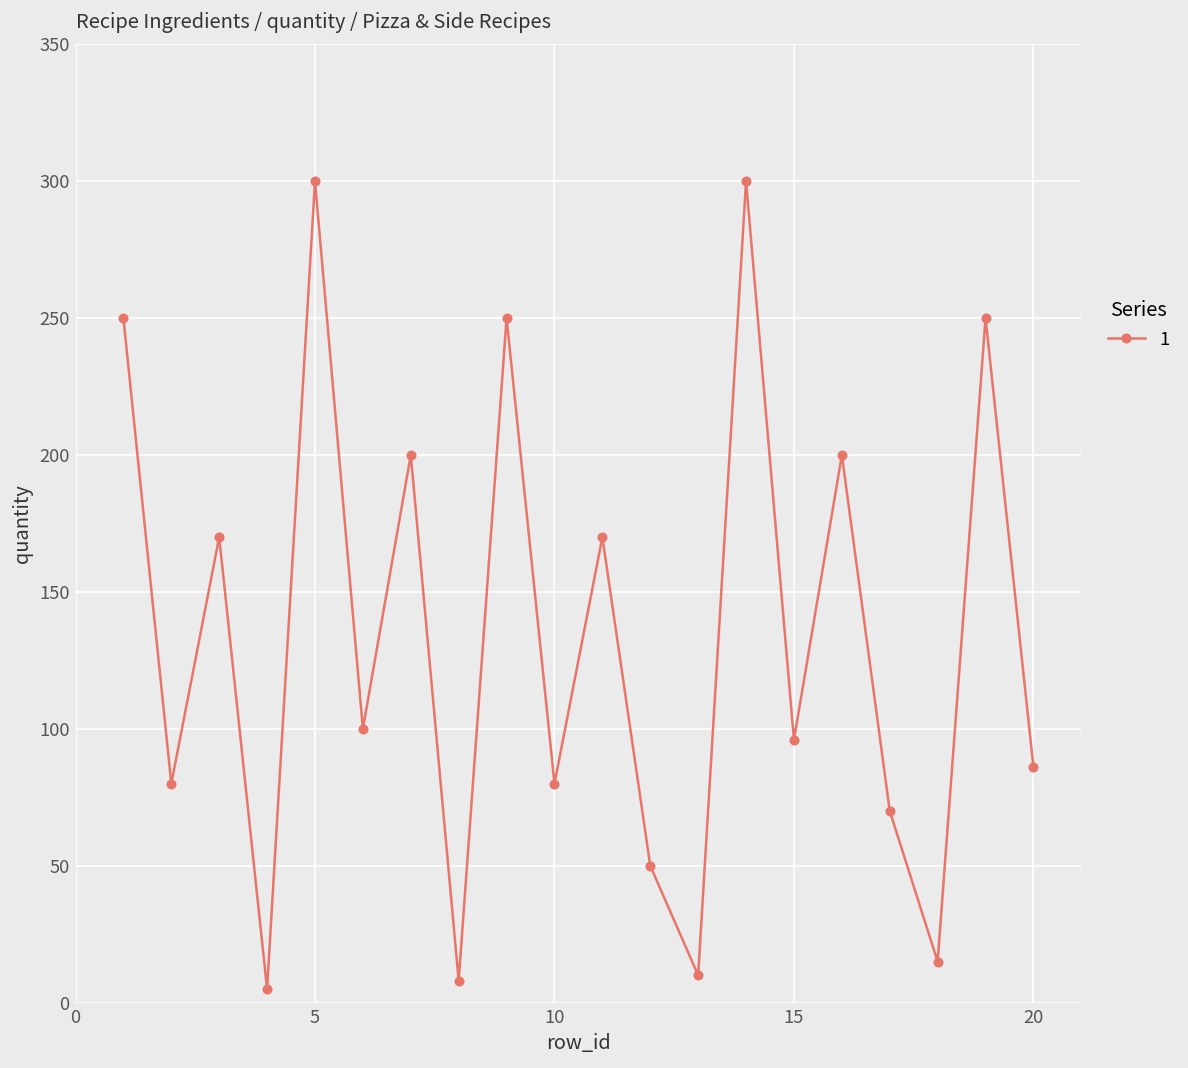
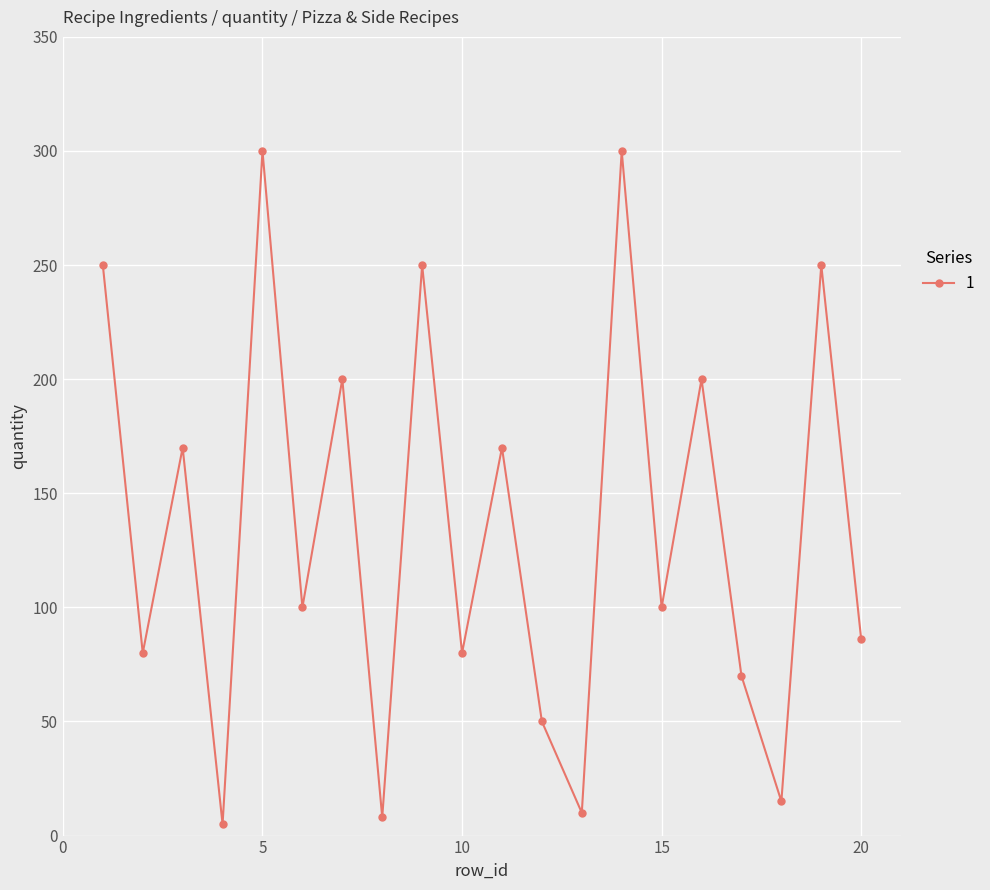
  {
    "5": 300,
    "10": 80,
-   "15": 96,
+   "15": 100,
    "20": 86
  }
